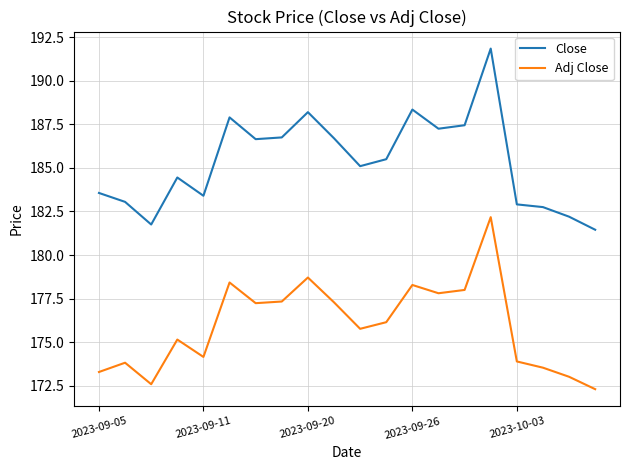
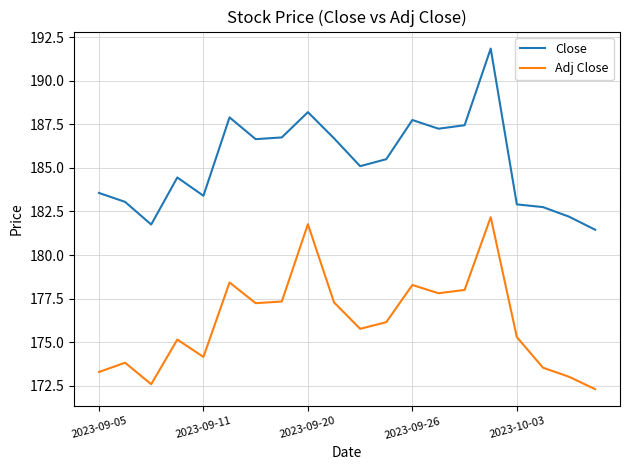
  {
    "Close": {
      "2023-09-05": 183.6,
      "2023-09-11": 183.4,
      "2023-09-20": 188.2,
-     "2023-09-26": 188.4,
+     "2023-09-26": 187.8,
      "2023-10-03": 182.9
    },
    "Adj Close": {
      "2023-09-05": 173.3,
      "2023-09-11": 174.1,
-     "2023-09-20": 178.7,
+     "2023-09-20": 181.8,
      "2023-09-26": 178.3,
-     "2023-10-03": 173.9
+     "2023-10-03": 175.3
    }
  }
